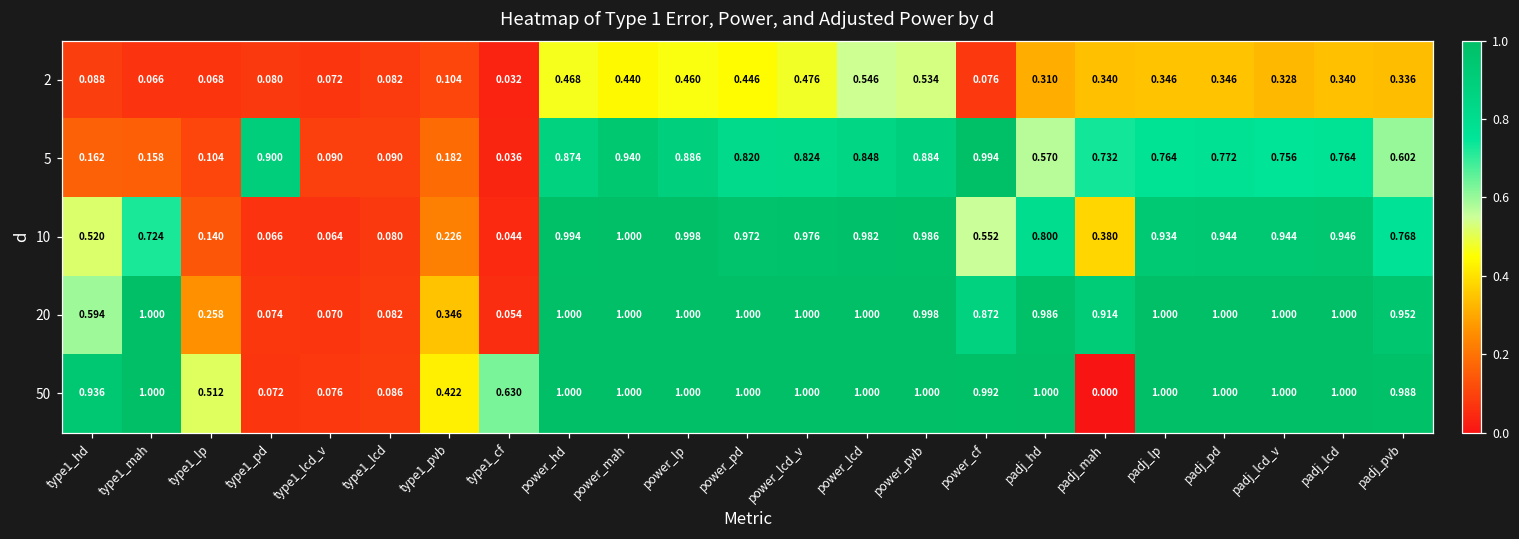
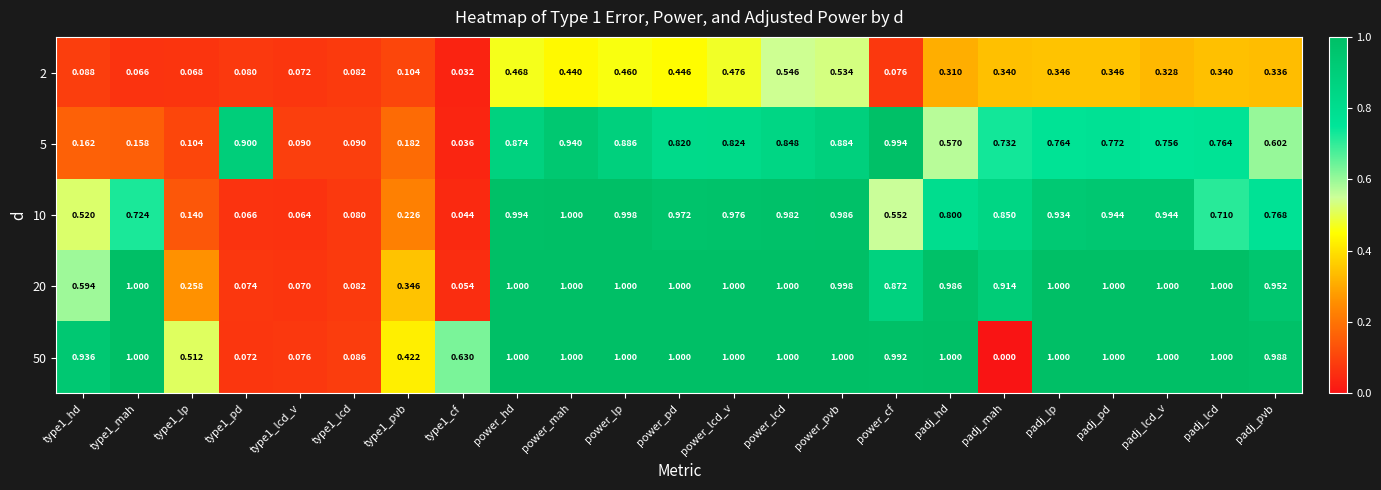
  {
    "2": {
      "type1_hd": 0.088,
      "type1_mah": 0.066,
      "type1_lp": 0.068,
      "type1_pd": 0.080,
      "type1_lcd_v": 0.072,
      "type1_lcd": 0.082,
      "type1_pvb": 0.104,
      "type1_cf": 0.032,
      "power_hd": 0.468,
      "power_mah": 0.440,
      "power_lp": 0.460,
      "power_pd": 0.446,
      "power_lcd_v": 0.476,
      "power_lcd": 0.546,
      "power_pvb": 0.534,
      "power_cf": 0.076,
      "padj_hd": 0.310,
      "padj_mah": 0.340,
      "padj_lp": 0.346,
      "padj_pd": 0.346,
      "padj_lcd_v": 0.328,
      "padj_lcd": 0.340,
      "padj_pvb": 0.336
    },
    "5": {
      "type1_hd": 0.162,
      "type1_mah": 0.158,
      "type1_lp": 0.104,
      "type1_pd": 0.900,
      "type1_lcd_v": 0.090,
      "type1_lcd": 0.090,
      "type1_pvb": 0.182,
      "type1_cf": 0.036,
      "power_hd": 0.874,
      "power_mah": 0.940,
      "power_lp": 0.886,
      "power_pd": 0.820,
      "power_lcd_v": 0.824,
      "power_lcd": 0.848,
      "power_pvb": 0.884,
      "power_cf": 0.994,
      "padj_hd": 0.570,
      "padj_mah": 0.732,
      "padj_lp": 0.764,
      "padj_pd": 0.772,
      "padj_lcd_v": 0.756,
      "padj_lcd": 0.764,
      "padj_pvb": 0.602
    },
    "10": {
      "type1_hd": 0.520,
      "type1_mah": 0.724,
      "type1_lp": 0.140,
      "type1_pd": 0.066,
      "type1_lcd_v": 0.064,
      "type1_lcd": 0.080,
      "type1_pvb": 0.226,
      "type1_cf": 0.044,
      "power_hd": 0.994,
      "power_mah": 1.000,
      "power_lp": 0.998,
      "power_pd": 0.972,
      "power_lcd_v": 0.976,
      "power_lcd": 0.982,
      "power_pvb": 0.986,
      "power_cf": 0.552,
      "padj_hd": 0.800,
-     "padj_mah": 0.380,
+     "padj_mah": 0.850,
      "padj_lp": 0.934,
      "padj_pd": 0.944,
      "padj_lcd_v": 0.944,
-     "padj_lcd": 0.946,
+     "padj_lcd": 0.710,
      "padj_pvb": 0.768
    },
    "20": {
      "type1_hd": 0.594,
      "type1_mah": 1.000,
      "type1_lp": 0.258,
      "type1_pd": 0.074,
      "type1_lcd_v": 0.070,
      "type1_lcd": 0.082,
      "type1_pvb": 0.346,
      "type1_cf": 0.054,
      "power_hd": 1.000,
      "power_mah": 1.000,
      "power_lp": 1.000,
      "power_pd": 1.000,
      "power_lcd_v": 1.000,
      "power_lcd": 1.000,
      "power_pvb": 0.998,
      "power_cf": 0.872,
      "padj_hd": 0.986,
      "padj_mah": 0.914,
      "padj_lp": 1.000,
      "padj_pd": 1.000,
      "padj_lcd_v": 1.000,
      "padj_lcd": 1.000,
      "padj_pvb": 0.952
    },
    "50": {
      "type1_hd": 0.936,
      "type1_mah": 1.000,
      "type1_lp": 0.512,
      "type1_pd": 0.072,
      "type1_lcd_v": 0.076,
      "type1_lcd": 0.086,
      "type1_pvb": 0.422,
      "type1_cf": 0.630,
      "power_hd": 1.000,
      "power_mah": 1.000,
      "power_lp": 1.000,
      "power_pd": 1.000,
      "power_lcd_v": 1.000,
      "power_lcd": 1.000,
      "power_pvb": 1.000,
      "power_cf": 0.992,
      "padj_hd": 1.000,
      "padj_mah": 0.000,
      "padj_lp": 1.000,
      "padj_pd": 1.000,
      "padj_lcd_v": 1.000,
      "padj_lcd": 1.000,
      "padj_pvb": 0.988
    }
  }
